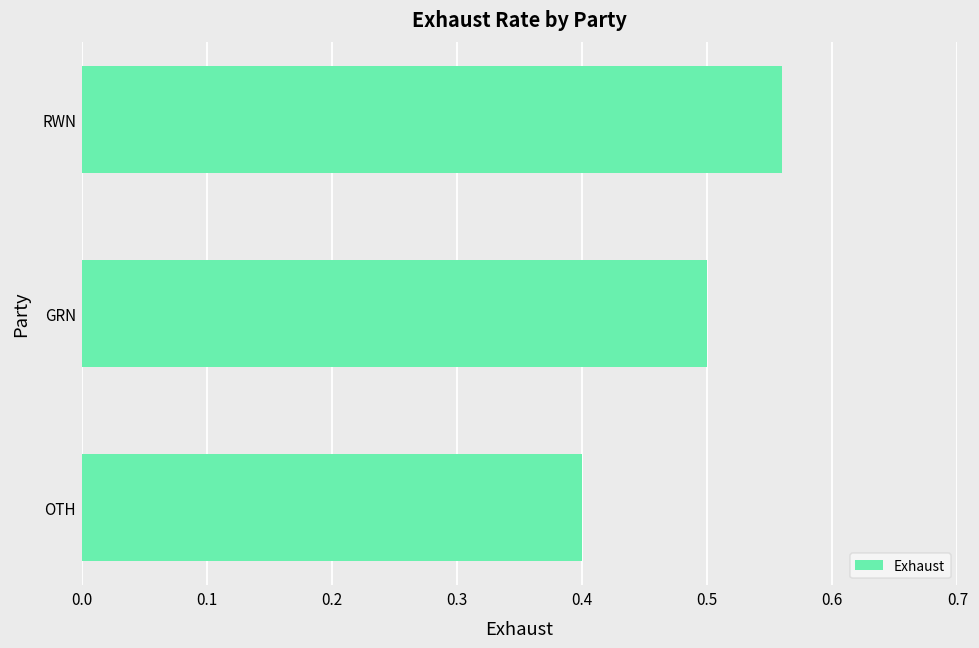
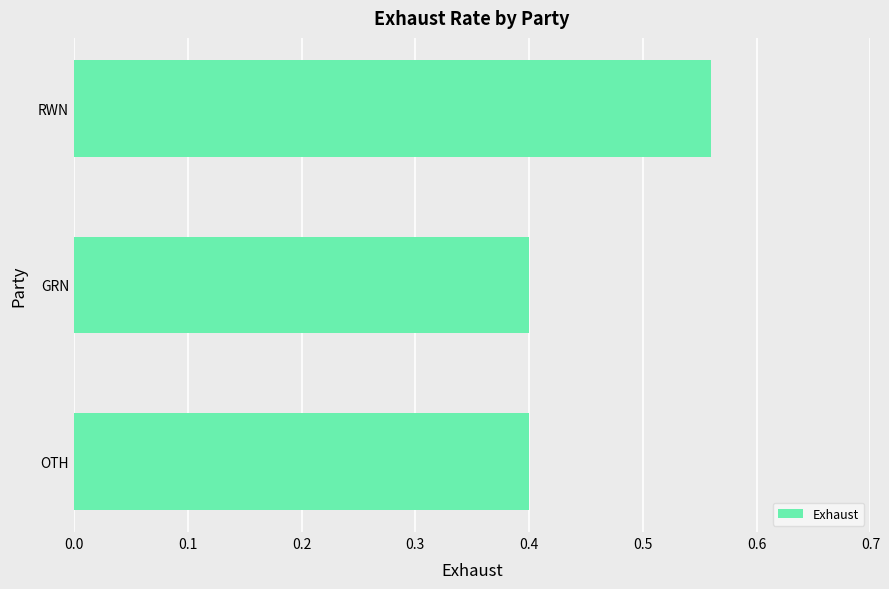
  {
    "RWN": 0.560,
-   "GRN": 0.5,
+   "GRN": 0.4,
    "OTH": 0.4
  }
